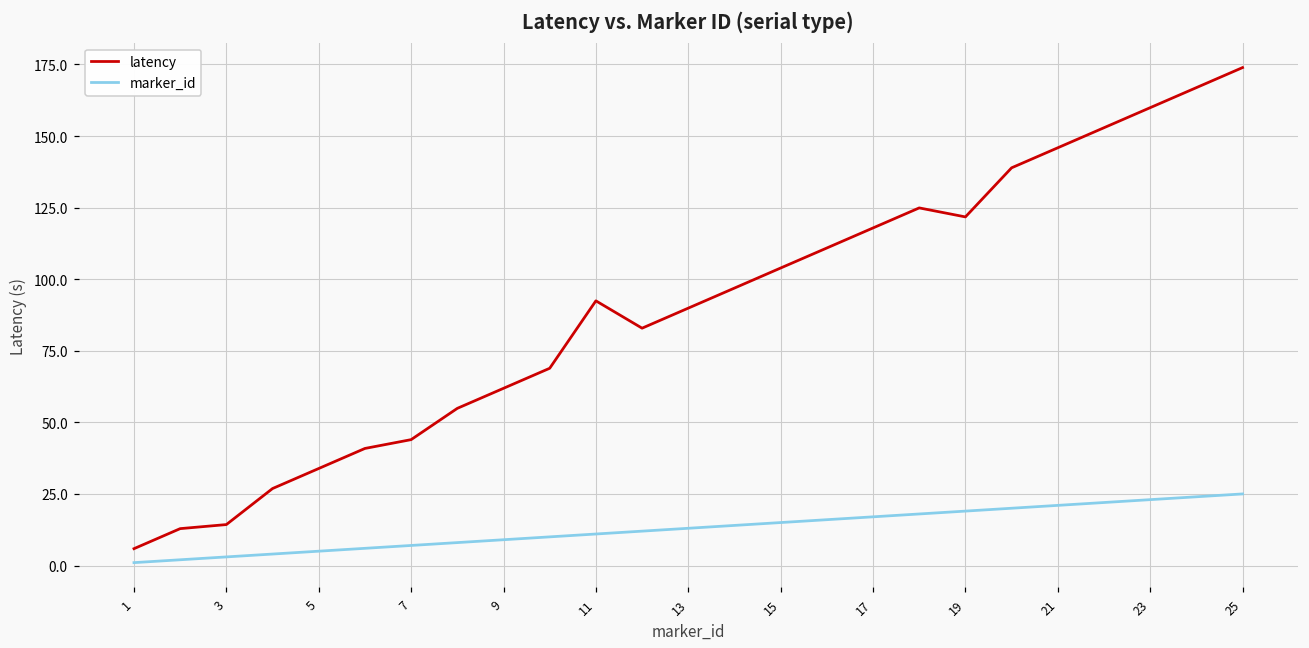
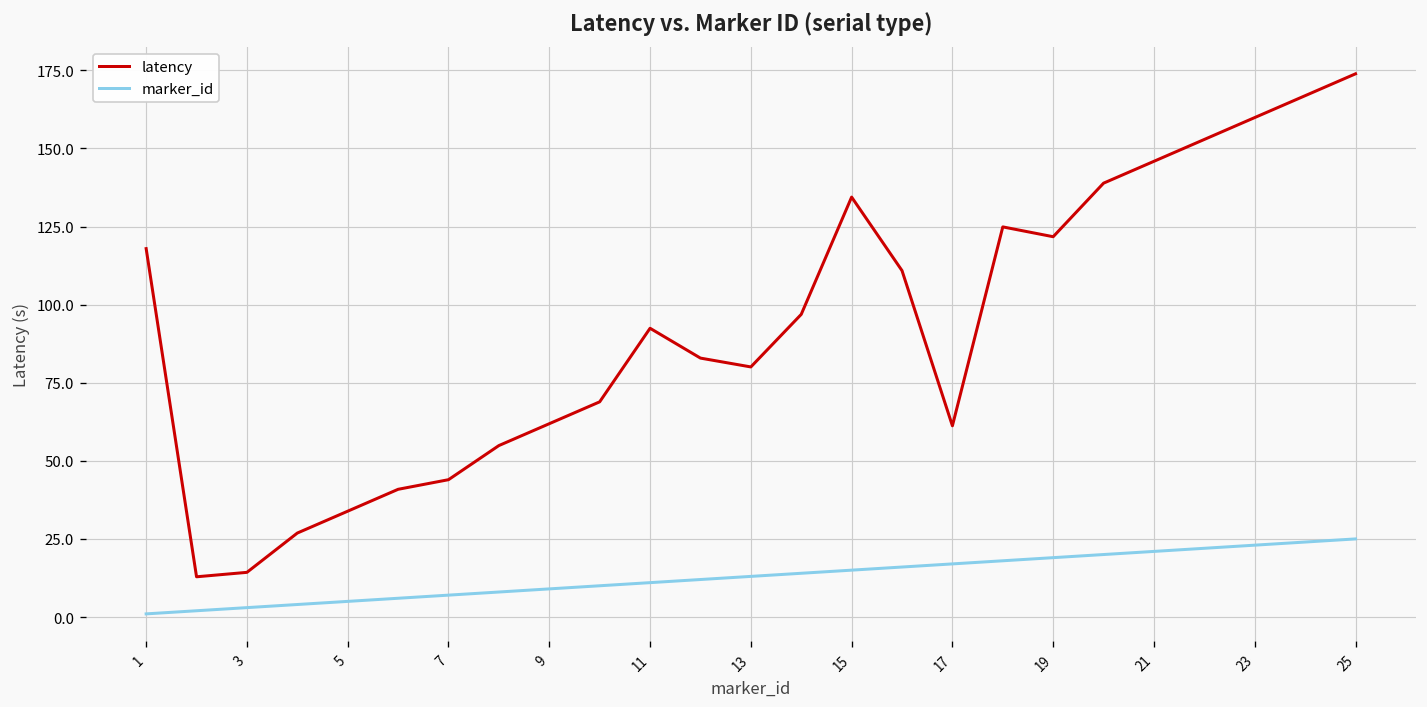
  {
    "latency": {
-     "1": 6,
+     "1": 118,
      "3": 14,
      "5": 34,
      "7": 44,
      "9": 62,
      "11": 92,
-     "13": 90,
-     "15": 104,
-     "17": 118,
+     "13": 80,
+     "15": 134,
+     "17": 61,
      "19": 122,
      "21": 146,
      "23": 160,
      "25": 174
    },
    "marker_id": {
      "1": 1,
      "3": 3,
      "5": 5,
      "7": 7,
      "9": 9,
      "11": 11,
      "13": 13,
      "15": 15,
      "17": 17,
      "19": 19,
      "21": 21,
      "23": 23,
      "25": 25
    }
  }
